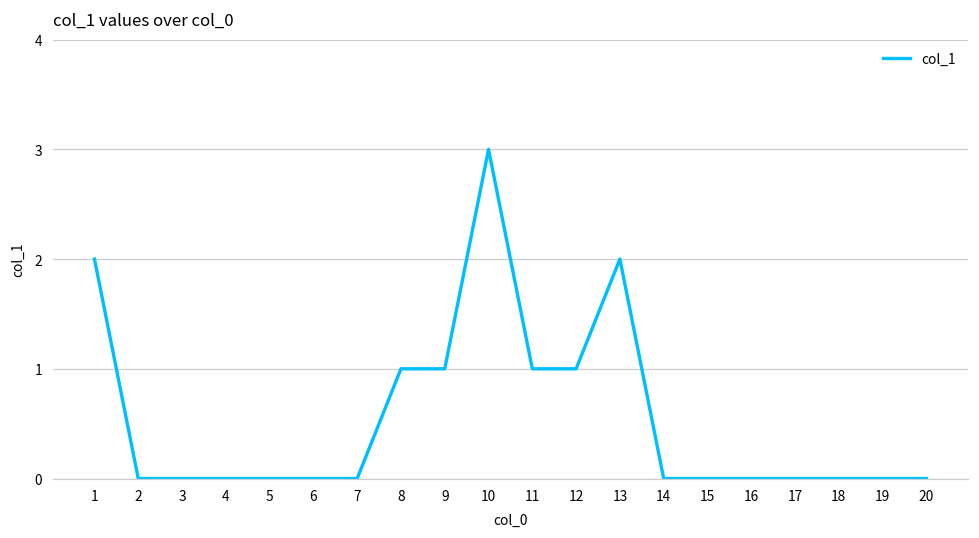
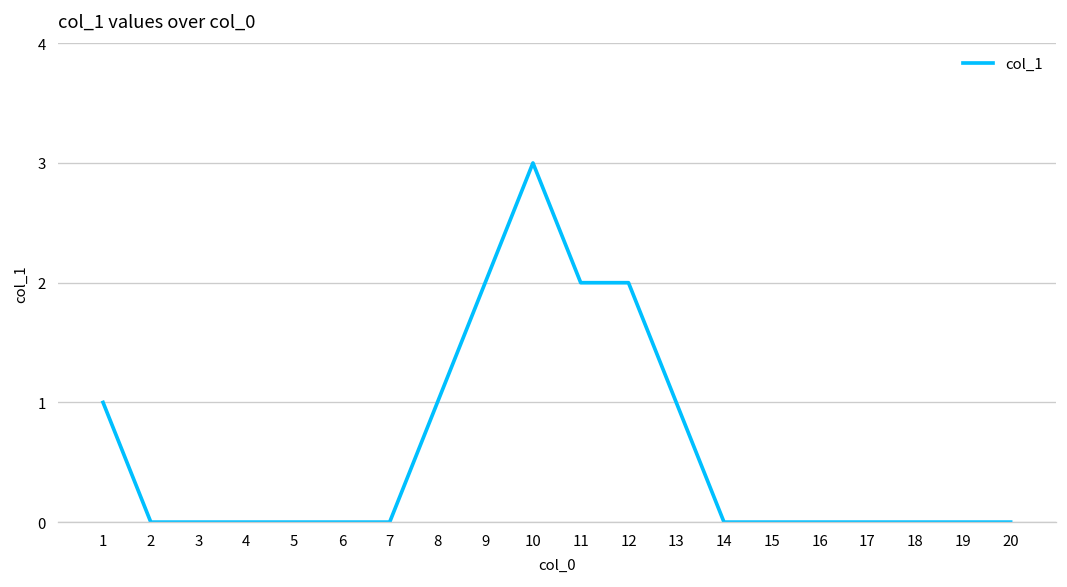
  {
-   "1": 2,
+   "1": 1,
    "2": 0,
    "3": 0,
    "4": 0,
    "5": 0,
    "6": 0,
    "7": 0,
    "8": 1,
-   "9": 1,
+   "9": 2,
    "10": 3,
-   "11": 1,
-   "12": 1,
-   "13": 2,
+   "11": 2,
+   "12": 2,
+   "13": 1,
    "14": 0,
    "15": 0,
    "16": 0,
    "17": 0,
    "18": 0,
    "19": 0,
    "20": 0
  }
